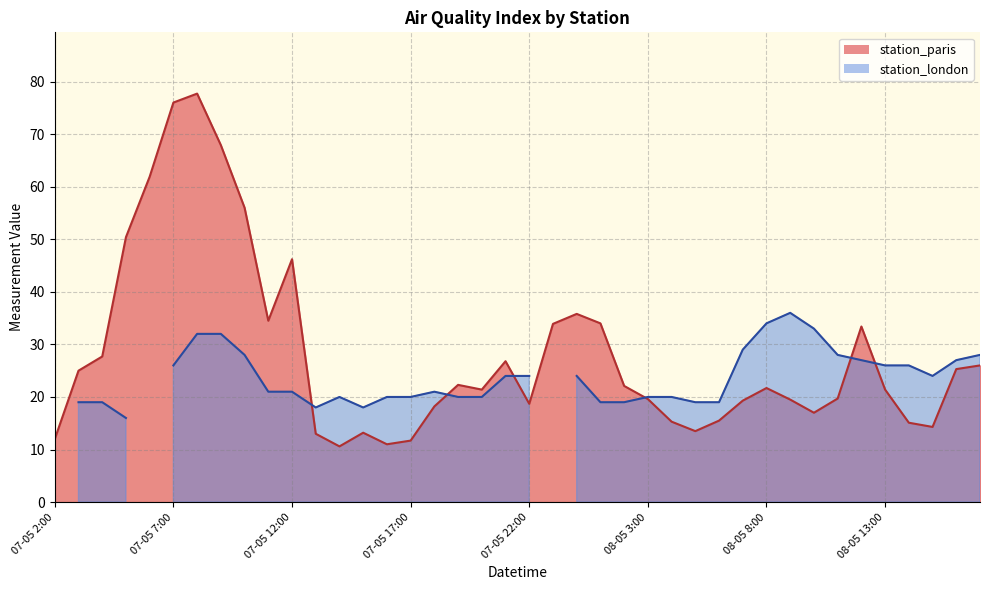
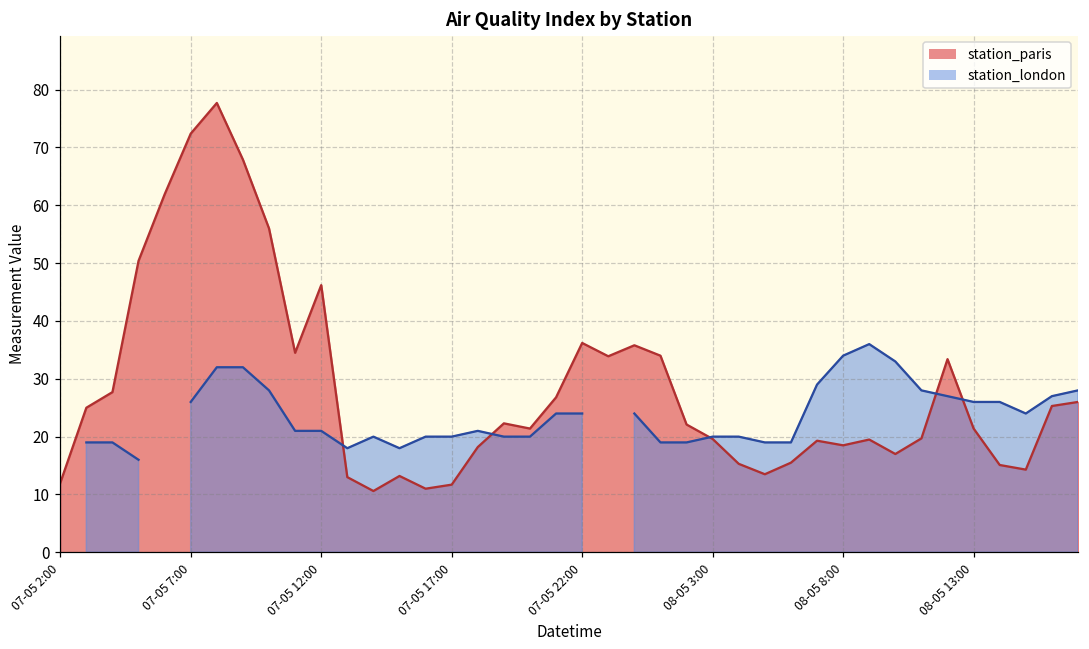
  {
    "station_paris": {
      "07-05 2:00": 12,
-     "07-05 7:00": 76,
+     "07-05 7:00": 72,
      "07-05 12:00": 46,
      "07-05 17:00": 12,
-     "07-05 22:00": 19,
-     "08-05 8:00": 22,
+     "07-05 22:00": 36,
+     "08-05 8:00": 19,
      "08-05 13:00": 21
    }
  }
